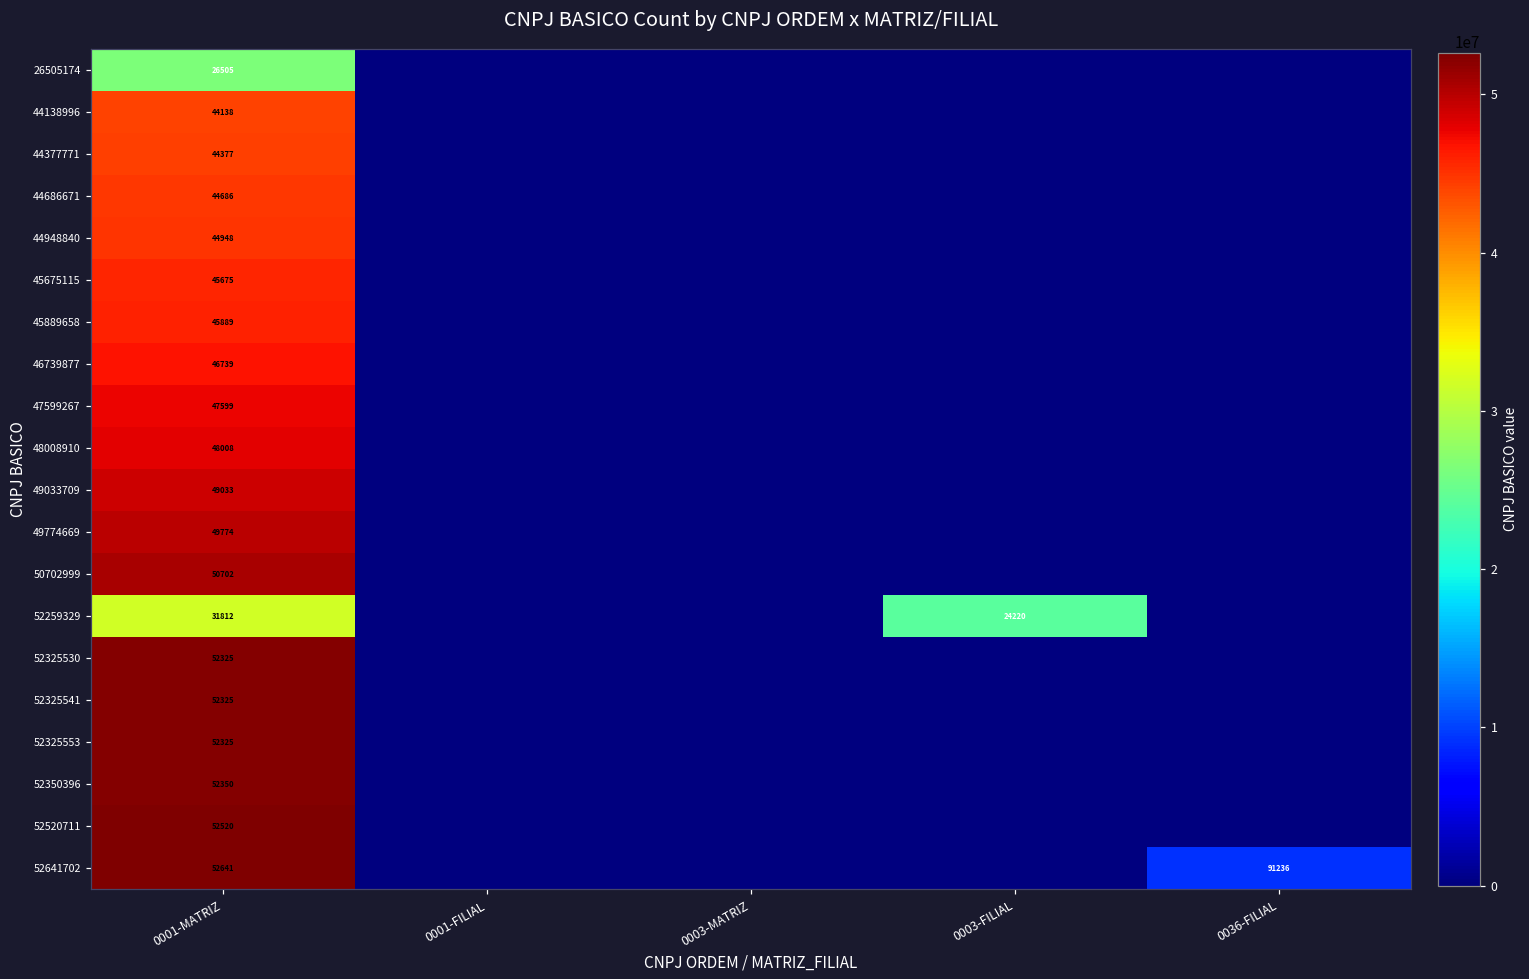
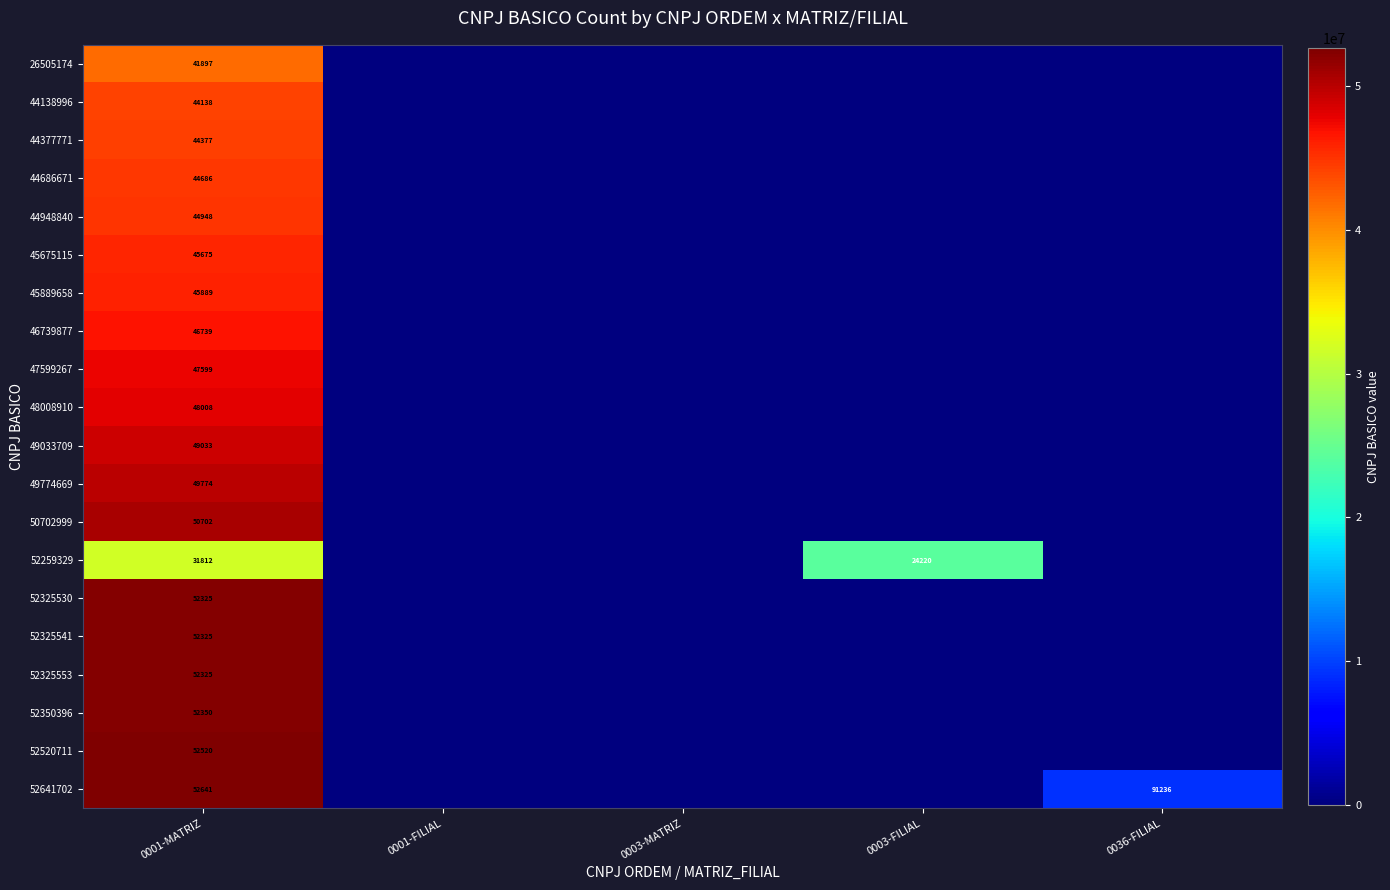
  {
    "26505174": {
-     "0001-MATRIZ": 26505
+     "0001-MATRIZ": 41897
    },
    "44138996": {
      "0001-MATRIZ": 44138
    },
    "44377771": {
      "0001-MATRIZ": 44377
    },
    "44686671": {
      "0001-MATRIZ": 44686
    },
    "44948840": {
      "0001-MATRIZ": 44948
    },
    "45675115": {
      "0001-MATRIZ": 45675
    },
    "45889658": {
      "0001-MATRIZ": 45889
    },
    "46739877": {
      "0001-MATRIZ": 46739
    },
    "47599267": {
      "0001-MATRIZ": 47599
    },
    "48008910": {
      "0001-MATRIZ": 48008
    },
    "49033709": {
      "0001-MATRIZ": 49033
    },
    "49774669": {
      "0001-MATRIZ": 49774
    },
    "50702999": {
      "0001-MATRIZ": 50702
    },
    "52259329": {
      "0001-MATRIZ": 31812,
      "0003-FILIAL": 24220
    },
    "52325530": {
      "0001-MATRIZ": 52325
    },
    "52325541": {
      "0001-MATRIZ": 52325
    },
    "52325553": {
      "0001-MATRIZ": 52325
    },
    "52350396": {
      "0001-MATRIZ": 52350
    },
    "52520711": {
      "0001-MATRIZ": 52520
    },
    "52641702": {
      "0001-MATRIZ": 52641,
      "0036-FILIAL": 91236
    }
  }
